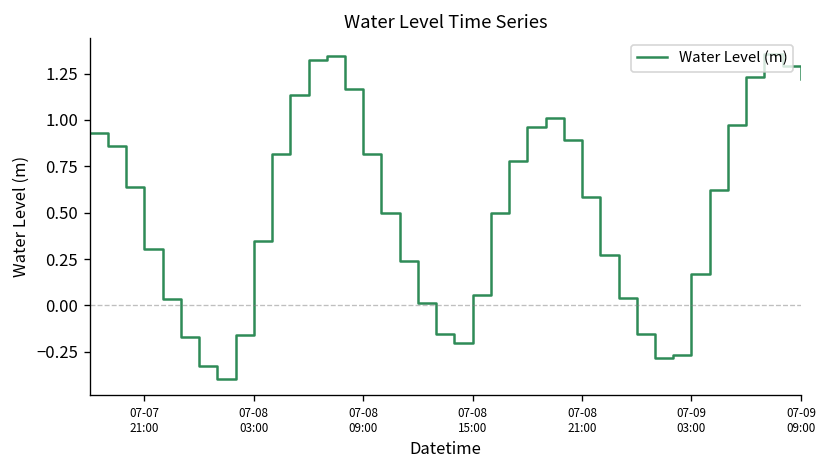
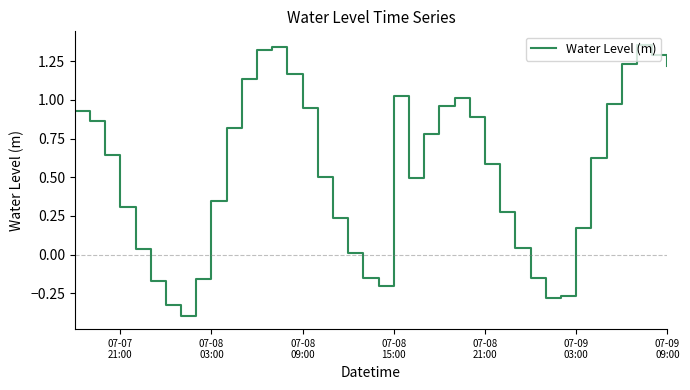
  {
    "07-07 21:00": 0.31,
    "07-08 03:00": 0.35,
-   "07-08 09:00": 0.81,
-   "07-08 15:00": 0.06,
+   "07-08 09:00": 0.95,
+   "07-08 15:00": 1.02,
    "07-08 21:00": 0.58,
    "07-09 03:00": 0.17,
    "07-09 09:00": 1.22
  }
